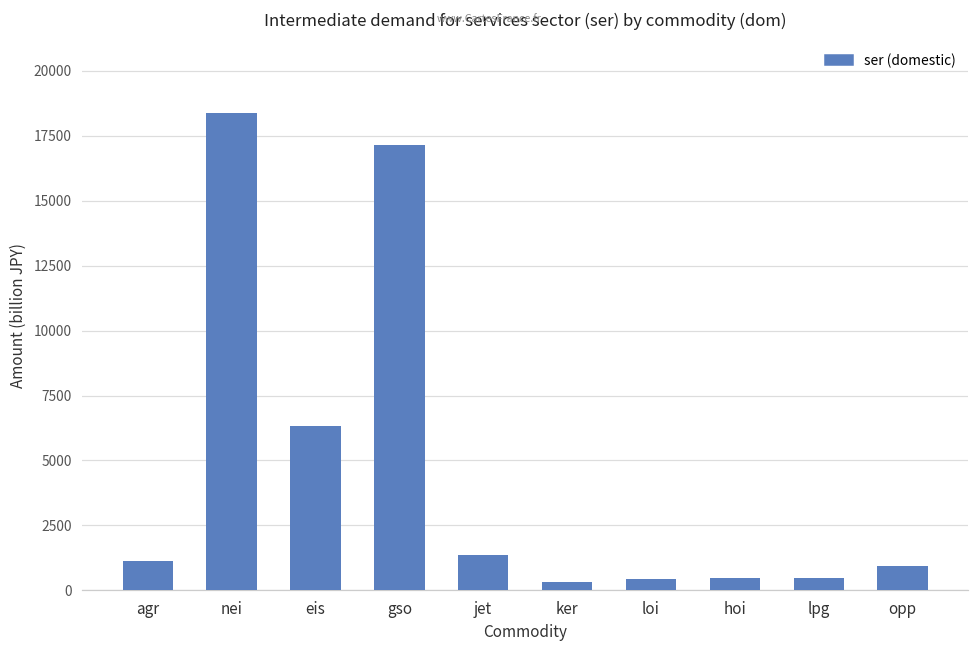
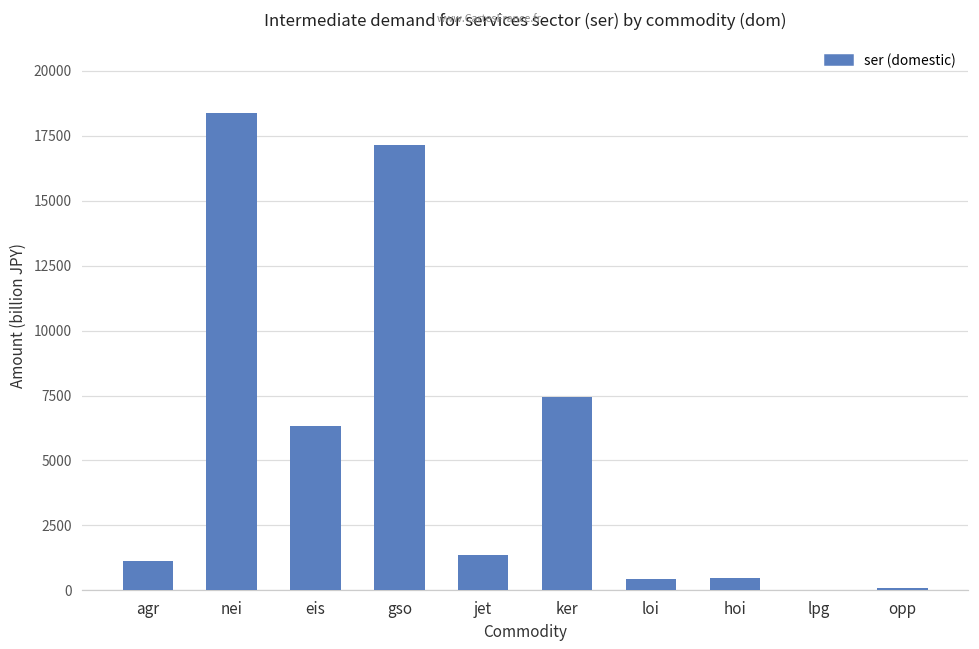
  {
    "agr": 1100,
    "nei": 18400,
    "eis": 6300,
    "gso": 17100,
    "jet": 1400,
-   "ker": 300,
+   "ker": 7400,
    "loi": 400,
    "hoi": 500,
-   "lpg": 500,
-   "opp": 900
+   "lpg": 0,
+   "opp": 100
  }
